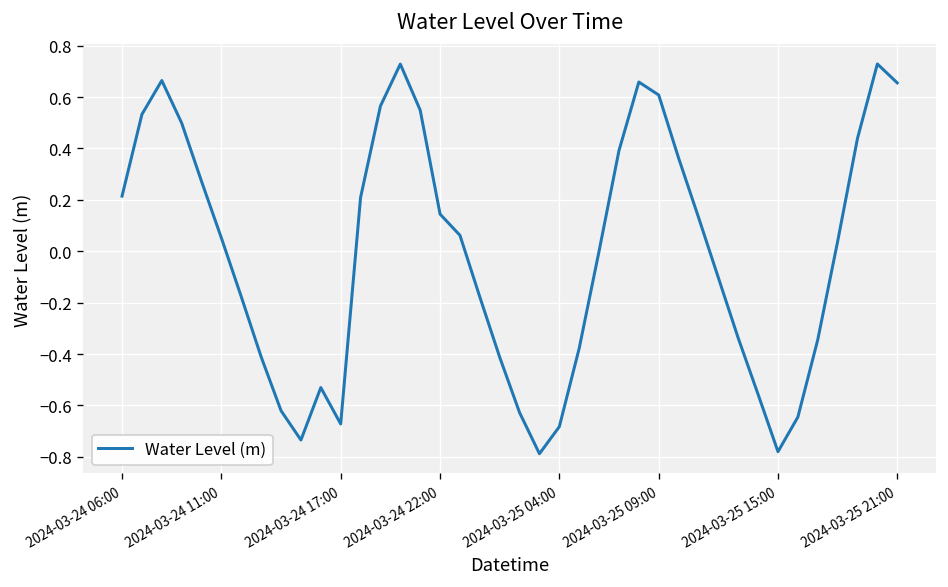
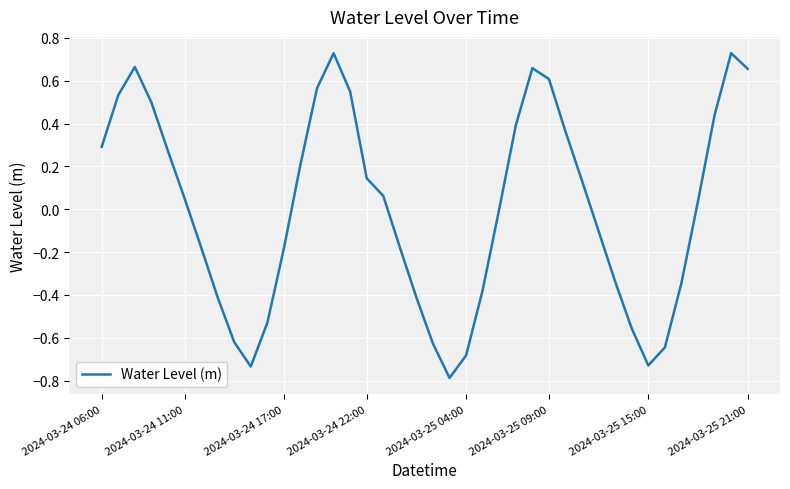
  {
-   "2024-03-24 06:00": 0.21,
+   "2024-03-24 06:00": 0.29,
    "2024-03-24 11:00": 0.05,
-   "2024-03-24 17:00": -0.67,
+   "2024-03-24 17:00": -0.18,
    "2024-03-24 22:00": 0.14,
    "2024-03-25 04:00": -0.68,
    "2024-03-25 09:00": 0.61,
-   "2024-03-25 15:00": -0.78,
+   "2024-03-25 15:00": -0.73,
    "2024-03-25 21:00": 0.66
  }
